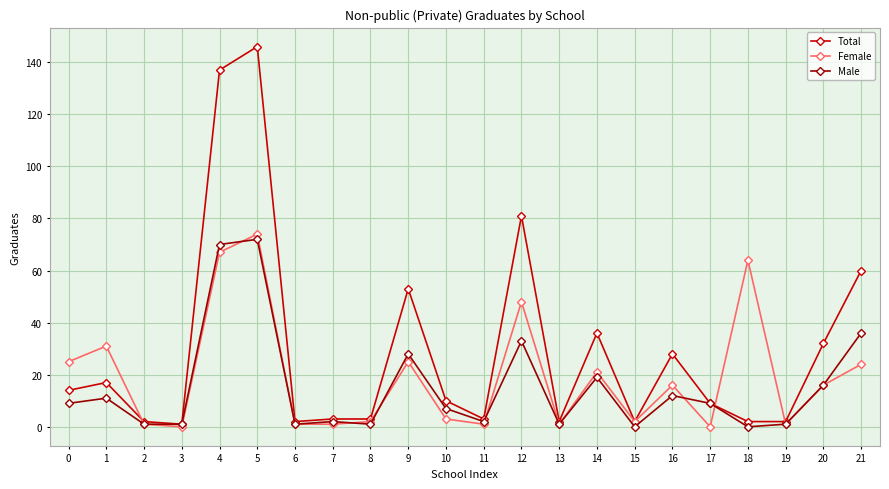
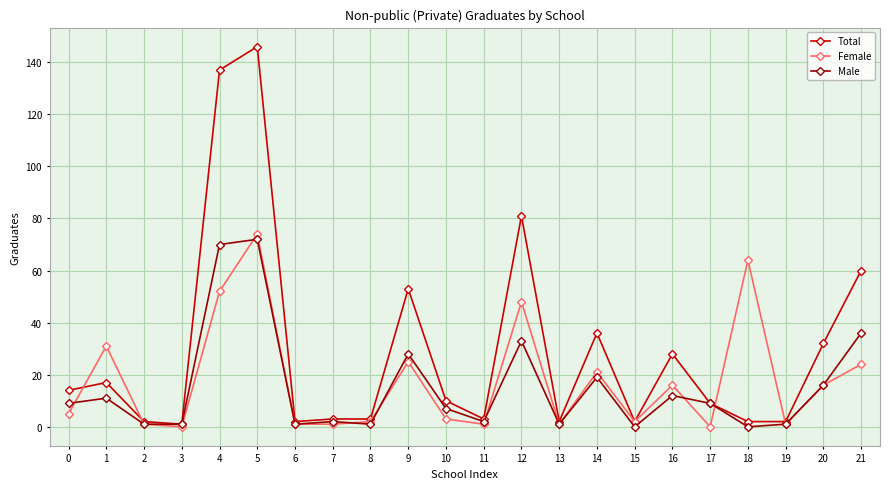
  {
    "Female": {
-     "0": 25,
+     "0": 5,
      "1": 31,
      "3": 0,
-     "4": 67,
+     "4": 52,
      "5": 74,
      "7": 1,
      "8": 2,
      "9": 25,
      "10": 3,
      "11": 1,
      "12": 48,
      "14": 21,
      "16": 16,
      "17": 0,
      "18": 64,
      "21": 24
    }
  }
